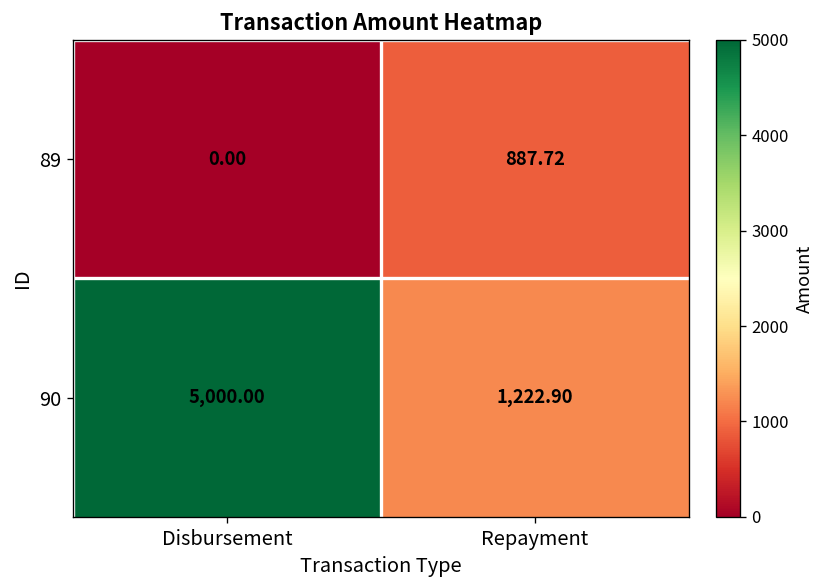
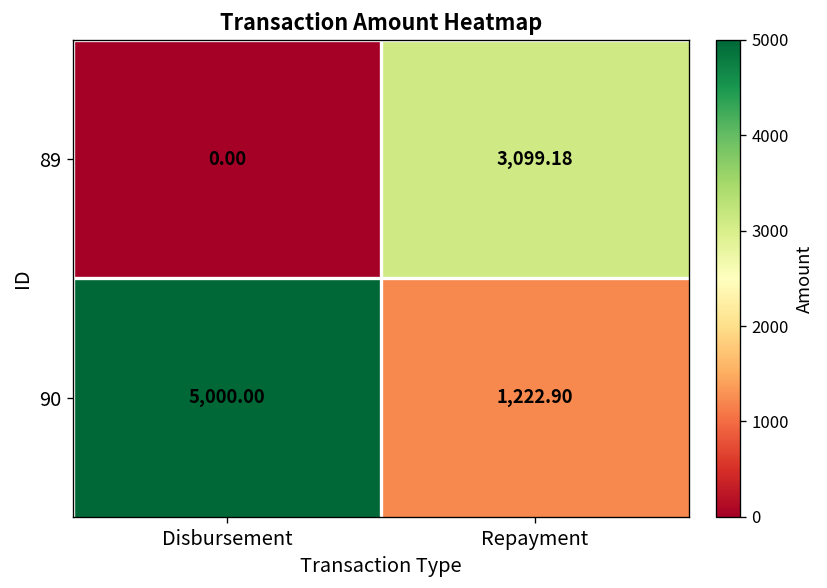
  {
    "89": {
      "Disbursement": "0.00",
-     "Repayment": "887.72"
+     "Repayment": "3,099.18"
    },
    "90": {
      "Disbursement": "5,000.00",
      "Repayment": "1,222.90"
    }
  }
